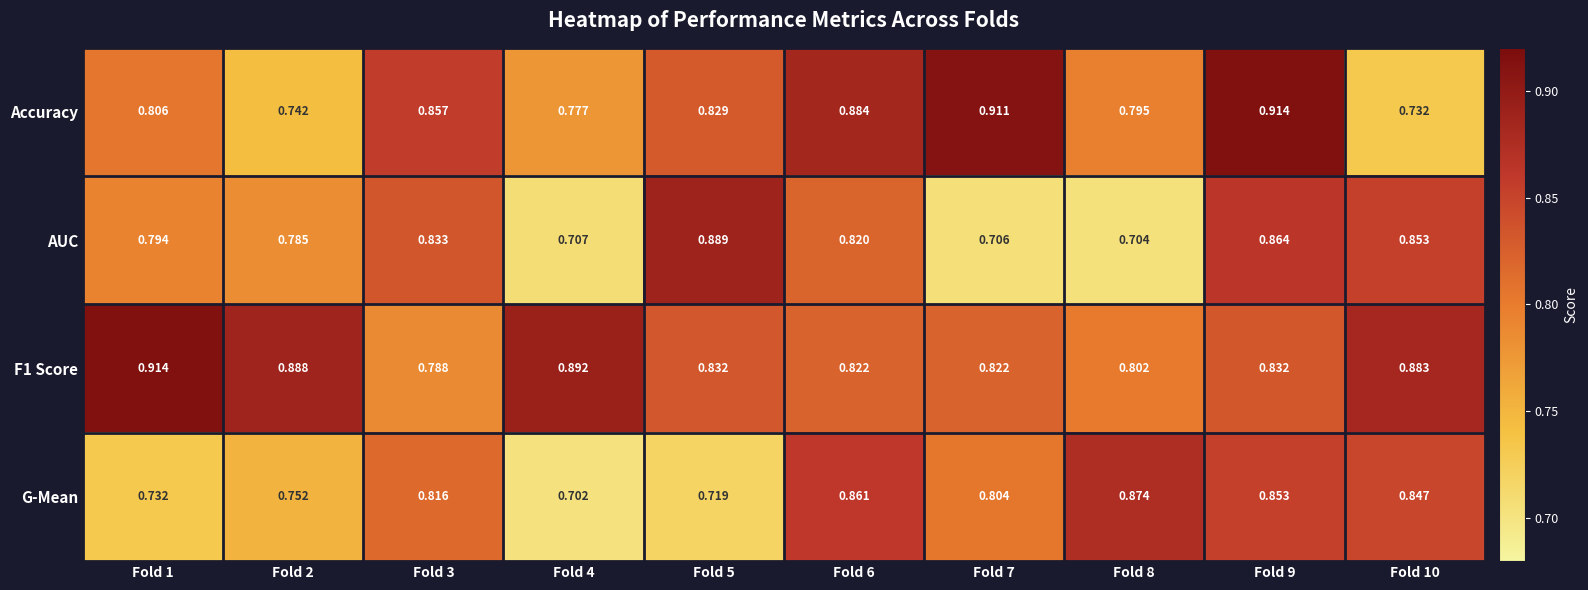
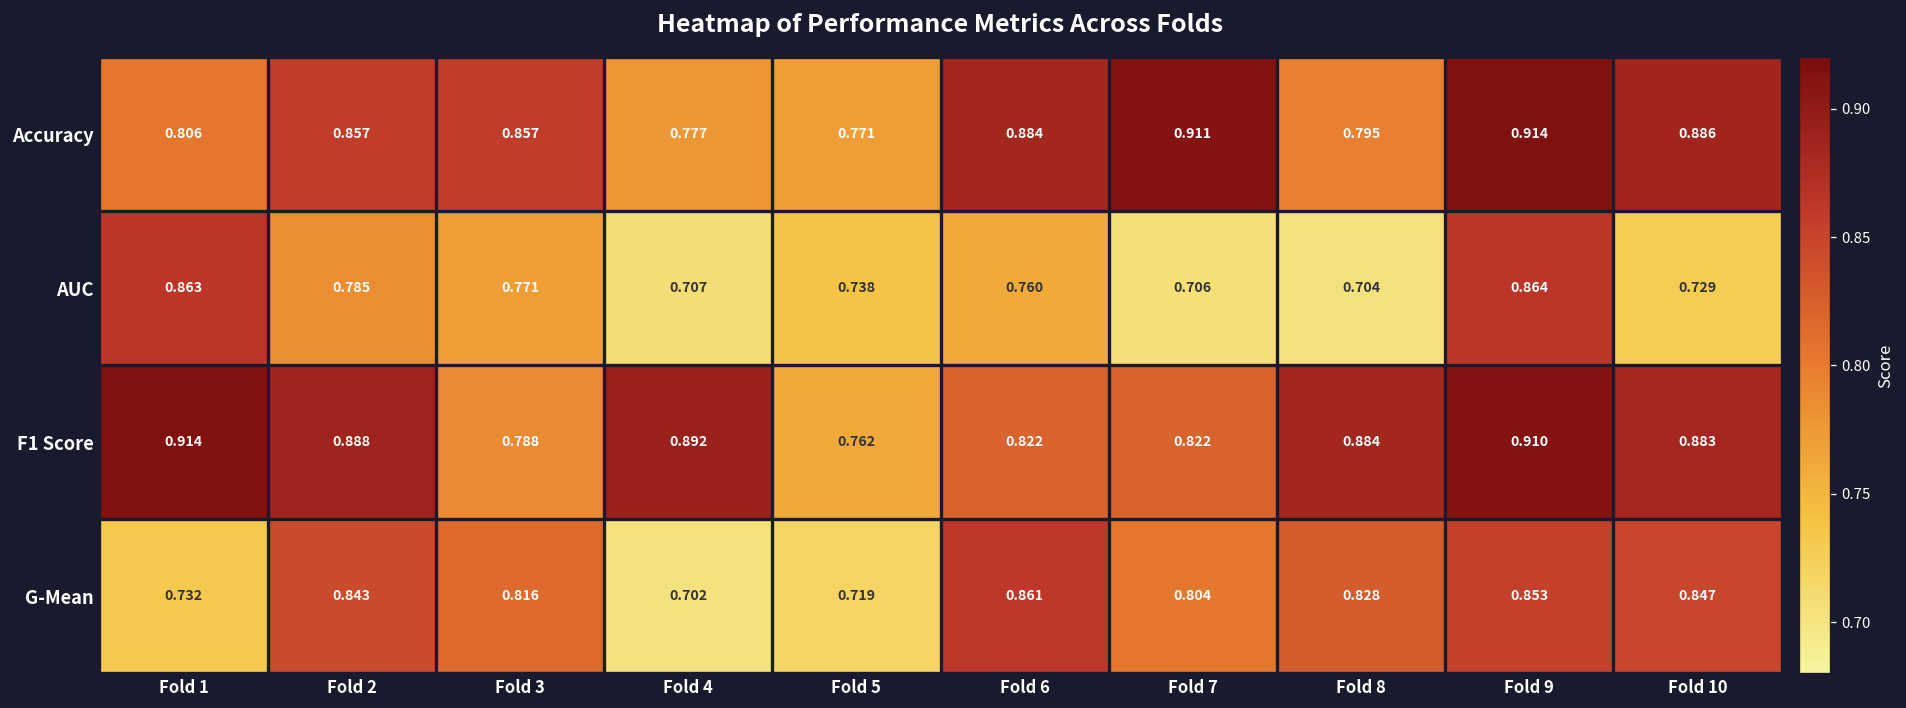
  {
    "Accuracy": {
      "Fold 1": 0.806,
-     "Fold 2": 0.742,
+     "Fold 2": 0.857,
      "Fold 3": 0.857,
      "Fold 4": 0.777,
-     "Fold 5": 0.829,
+     "Fold 5": 0.771,
      "Fold 6": 0.884,
      "Fold 7": 0.911,
      "Fold 8": 0.795,
      "Fold 9": 0.914,
-     "Fold 10": 0.732
+     "Fold 10": 0.886
    },
    "AUC": {
-     "Fold 1": 0.794,
+     "Fold 1": 0.863,
      "Fold 2": 0.785,
-     "Fold 3": 0.833,
+     "Fold 3": 0.771,
      "Fold 4": 0.707,
-     "Fold 5": 0.889,
-     "Fold 6": 0.820,
+     "Fold 5": 0.738,
+     "Fold 6": 0.760,
      "Fold 7": 0.706,
      "Fold 8": 0.704,
      "Fold 9": 0.864,
-     "Fold 10": 0.853
+     "Fold 10": 0.729
    },
    "F1 Score": {
      "Fold 1": 0.914,
      "Fold 2": 0.888,
      "Fold 3": 0.788,
      "Fold 4": 0.892,
-     "Fold 5": 0.832,
+     "Fold 5": 0.762,
      "Fold 6": 0.822,
      "Fold 7": 0.822,
-     "Fold 8": 0.802,
-     "Fold 9": 0.832,
+     "Fold 8": 0.884,
+     "Fold 9": 0.910,
      "Fold 10": 0.883
    },
    "G-Mean": {
      "Fold 1": 0.732,
-     "Fold 2": 0.752,
+     "Fold 2": 0.843,
      "Fold 3": 0.816,
      "Fold 4": 0.702,
      "Fold 5": 0.719,
      "Fold 6": 0.861,
      "Fold 7": 0.804,
-     "Fold 8": 0.874,
+     "Fold 8": 0.828,
      "Fold 9": 0.853,
      "Fold 10": 0.847
    }
  }
